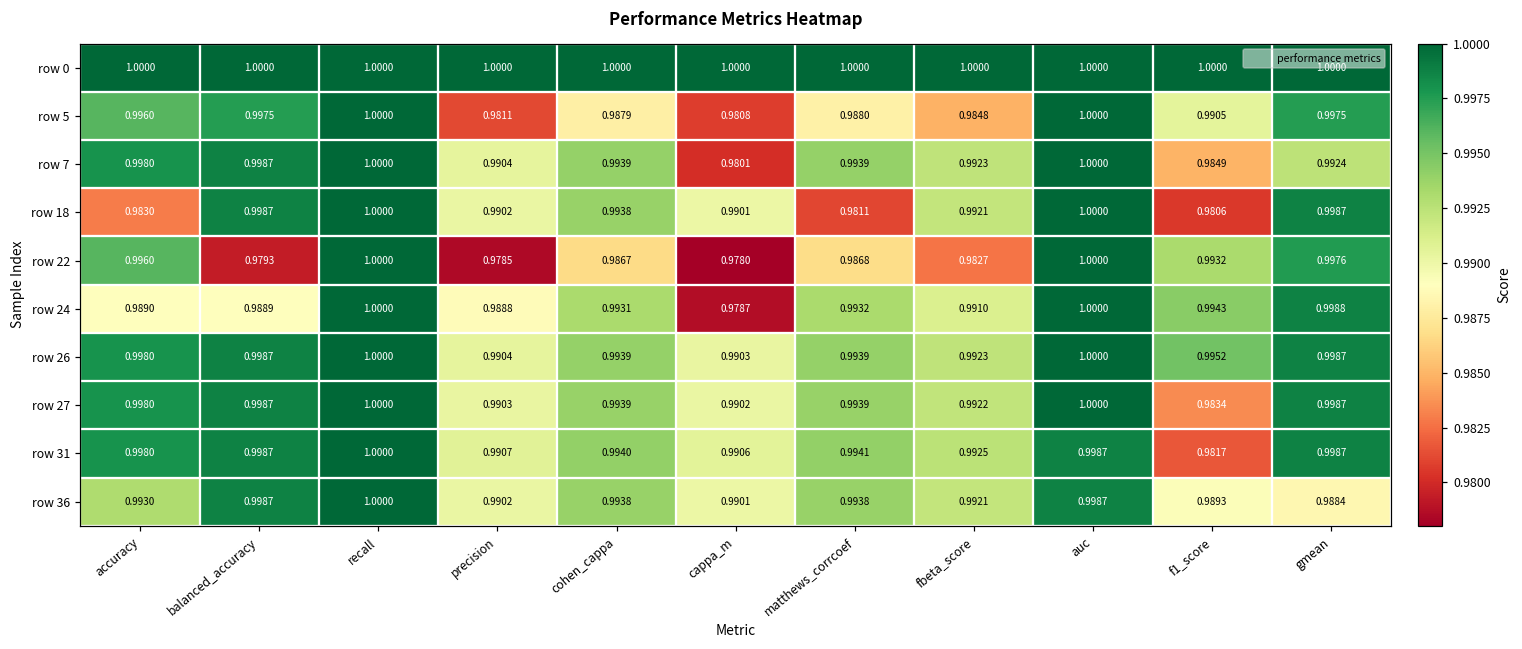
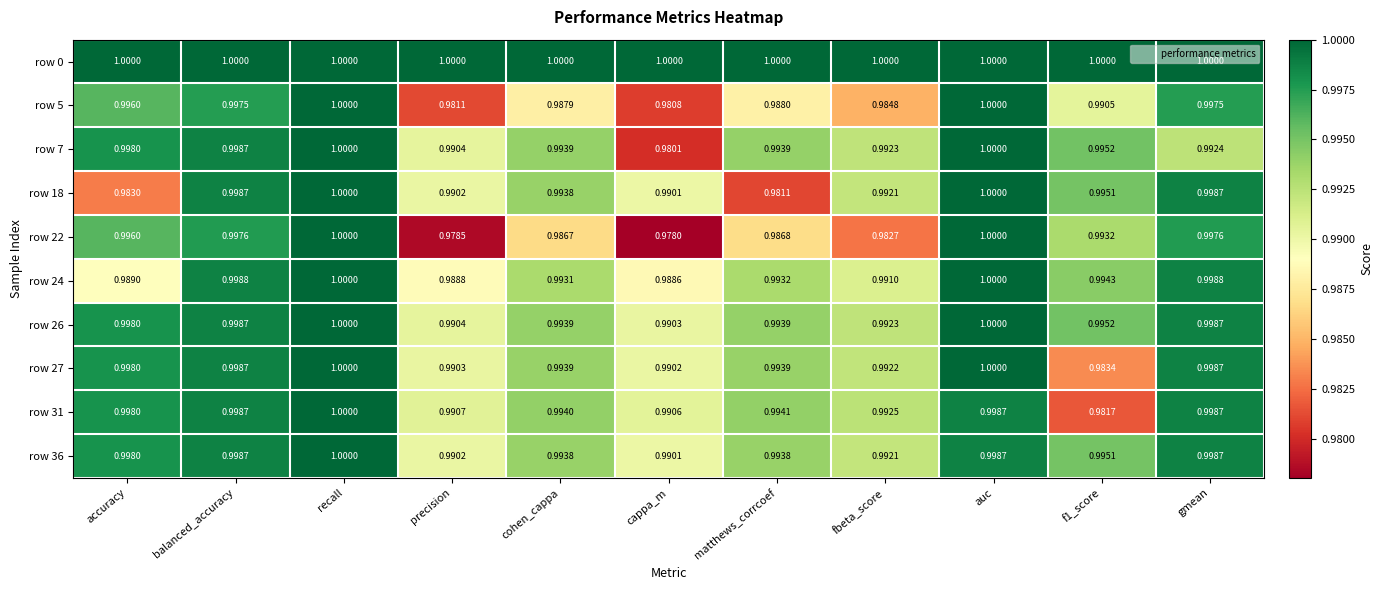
  {
    "row 0": {
      "accuracy": 1.0000,
      "balanced_accuracy": 1.0000,
      "recall": 1.0000,
      "precision": 1.0000,
      "cohen_cappa": 1.0000,
      "cappa_m": 1.0000,
      "matthews_corrcoef": 1.0000,
      "fbeta_score": 1.0000,
      "auc": 1.0000,
      "f1_score": 1.0000
    },
    "row 5": {
      "accuracy": 0.9960,
      "balanced_accuracy": 0.9975,
      "recall": 1.0000,
      "precision": 0.9811,
      "cohen_cappa": 0.9879,
      "cappa_m": 0.9808,
      "matthews_corrcoef": 0.9880,
      "fbeta_score": 0.9848,
      "auc": 1.0000,
      "f1_score": 0.9905,
      "gmean": 0.9975
    },
    "row 7": {
      "accuracy": 0.9980,
      "balanced_accuracy": 0.9987,
      "recall": 1.0000,
      "precision": 0.9904,
      "cohen_cappa": 0.9939,
      "cappa_m": 0.9801,
      "matthews_corrcoef": 0.9939,
      "fbeta_score": 0.9923,
      "auc": 1.0000,
-     "f1_score": 0.9849,
+     "f1_score": 0.9952,
      "gmean": 0.9924
    },
    "row 18": {
      "accuracy": 0.9830,
      "balanced_accuracy": 0.9987,
      "recall": 1.0000,
      "precision": 0.9902,
      "cohen_cappa": 0.9938,
      "cappa_m": 0.9901,
      "matthews_corrcoef": 0.9811,
      "fbeta_score": 0.9921,
      "auc": 1.0000,
-     "f1_score": 0.9806,
+     "f1_score": 0.9951,
      "gmean": 0.9987
    },
    "row 22": {
      "accuracy": 0.9960,
-     "balanced_accuracy": 0.9793,
+     "balanced_accuracy": 0.9976,
      "recall": 1.0000,
      "precision": 0.9785,
      "cohen_cappa": 0.9867,
      "cappa_m": 0.9780,
      "matthews_corrcoef": 0.9868,
      "fbeta_score": 0.9827,
      "auc": 1.0000,
      "f1_score": 0.9932,
      "gmean": 0.9976
    },
    "row 24": {
      "accuracy": 0.9890,
-     "balanced_accuracy": 0.9889,
+     "balanced_accuracy": 0.9988,
      "recall": 1.0000,
      "precision": 0.9888,
      "cohen_cappa": 0.9931,
-     "cappa_m": 0.9787,
+     "cappa_m": 0.9886,
      "matthews_corrcoef": 0.9932,
      "fbeta_score": 0.9910,
      "auc": 1.0000,
      "f1_score": 0.9943,
      "gmean": 0.9988
    },
    "row 26": {
      "accuracy": 0.9980,
      "balanced_accuracy": 0.9987,
      "recall": 1.0000,
      "precision": 0.9904,
      "cohen_cappa": 0.9939,
      "cappa_m": 0.9903,
      "matthews_corrcoef": 0.9939,
      "fbeta_score": 0.9923,
      "auc": 1.0000,
      "f1_score": 0.9952,
      "gmean": 0.9987
    },
    "row 27": {
      "accuracy": 0.9980,
      "balanced_accuracy": 0.9987,
      "recall": 1.0000,
      "precision": 0.9903,
      "cohen_cappa": 0.9939,
      "cappa_m": 0.9902,
      "matthews_corrcoef": 0.9939,
      "fbeta_score": 0.9922,
      "auc": 1.0000,
      "f1_score": 0.9834,
      "gmean": 0.9987
    },
    "row 31": {
      "accuracy": 0.9980,
      "balanced_accuracy": 0.9987,
      "recall": 1.0000,
      "precision": 0.9907,
      "cohen_cappa": 0.9940,
      "cappa_m": 0.9906,
      "matthews_corrcoef": 0.9941,
      "fbeta_score": 0.9925,
      "auc": 0.9987,
      "f1_score": 0.9817,
      "gmean": 0.9987
    },
    "row 36": {
-     "accuracy": 0.9930,
+     "accuracy": 0.9980,
      "balanced_accuracy": 0.9987,
      "recall": 1.0000,
      "precision": 0.9902,
      "cohen_cappa": 0.9938,
      "cappa_m": 0.9901,
      "matthews_corrcoef": 0.9938,
      "fbeta_score": 0.9921,
      "auc": 0.9987,
-     "f1_score": 0.9893,
-     "gmean": 0.9884
+     "f1_score": 0.9951,
+     "gmean": 0.9987
    }
  }
